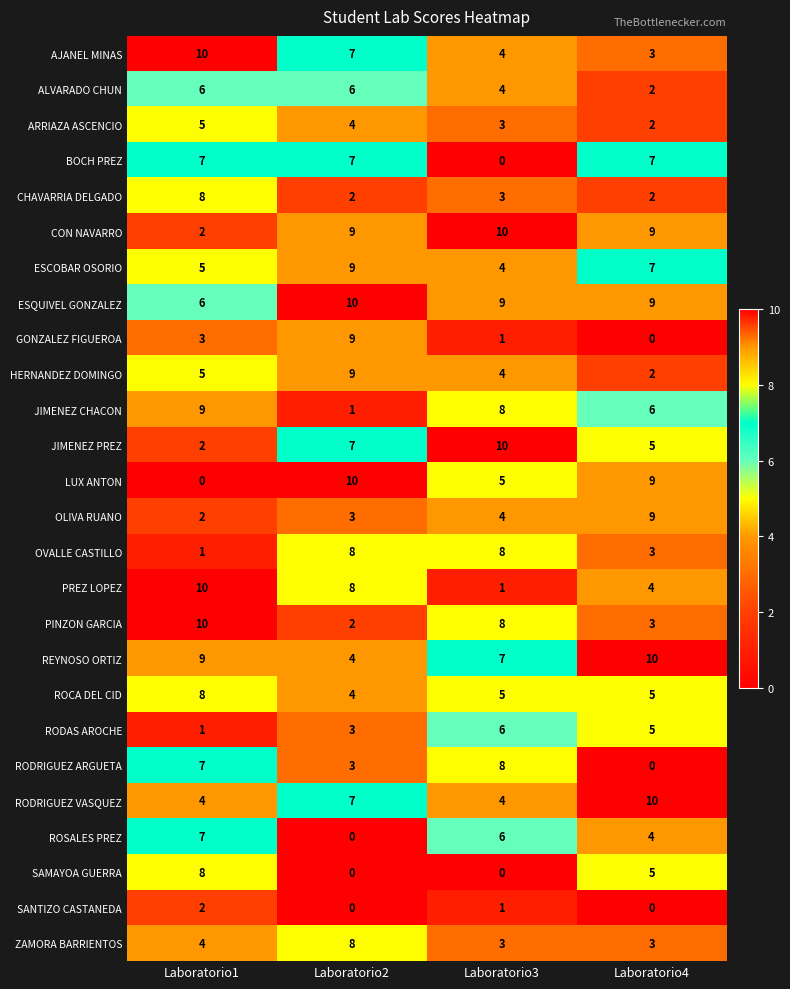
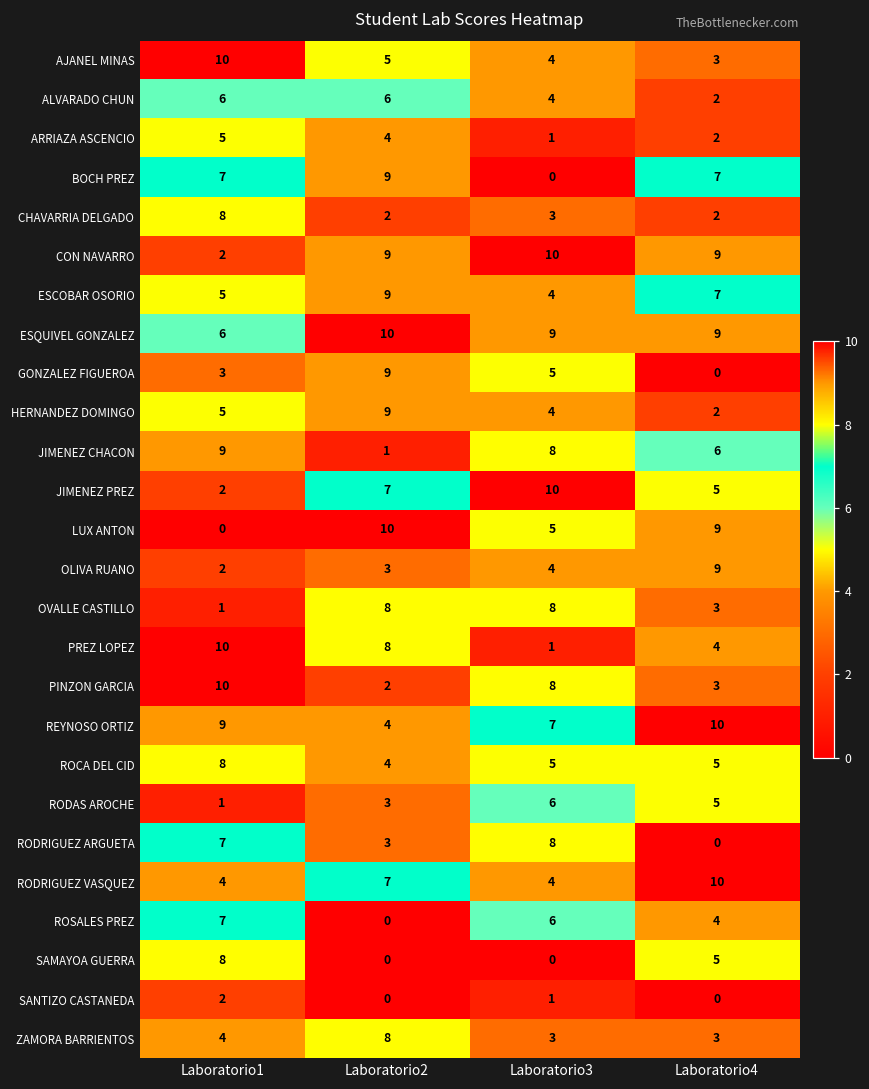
  {
    "AJANEL MINAS": {
      "Laboratorio1": 10,
-     "Laboratorio2": 7,
+     "Laboratorio2": 5,
      "Laboratorio3": 4,
      "Laboratorio4": 3
    },
    "ALVARADO CHUN": {
      "Laboratorio1": 6,
      "Laboratorio2": 6,
      "Laboratorio3": 4,
      "Laboratorio4": 2
    },
    "ARRIAZA ASCENCIO": {
      "Laboratorio1": 5,
      "Laboratorio2": 4,
-     "Laboratorio3": 3,
+     "Laboratorio3": 1,
      "Laboratorio4": 2
    },
    "BOCH PREZ": {
      "Laboratorio1": 7,
-     "Laboratorio2": 7,
+     "Laboratorio2": 9,
      "Laboratorio3": 0,
      "Laboratorio4": 7
    },
    "CHAVARRIA DELGADO": {
      "Laboratorio1": 8,
      "Laboratorio2": 2,
      "Laboratorio3": 3,
      "Laboratorio4": 2
    },
    "CON NAVARRO": {
      "Laboratorio1": 2,
      "Laboratorio2": 9,
      "Laboratorio3": 10,
      "Laboratorio4": 9
    },
    "ESCOBAR OSORIO": {
      "Laboratorio1": 5,
      "Laboratorio2": 9,
      "Laboratorio3": 4,
      "Laboratorio4": 7
    },
    "ESQUIVEL GONZALEZ": {
      "Laboratorio1": 6,
      "Laboratorio2": 10,
      "Laboratorio3": 9,
      "Laboratorio4": 9
    },
    "GONZALEZ FIGUEROA": {
      "Laboratorio1": 3,
      "Laboratorio2": 9,
-     "Laboratorio3": 1,
+     "Laboratorio3": 5,
      "Laboratorio4": 0
    },
    "HERNANDEZ DOMINGO": {
      "Laboratorio1": 5,
      "Laboratorio2": 9,
      "Laboratorio3": 4,
      "Laboratorio4": 2
    },
    "JIMENEZ CHACON": {
      "Laboratorio1": 9,
      "Laboratorio2": 1,
      "Laboratorio3": 8,
      "Laboratorio4": 6
    },
    "JIMENEZ PREZ": {
      "Laboratorio1": 2,
      "Laboratorio2": 7,
      "Laboratorio3": 10,
      "Laboratorio4": 5
    },
    "LUX ANTON": {
      "Laboratorio1": 0,
      "Laboratorio2": 10,
      "Laboratorio3": 5,
      "Laboratorio4": 9
    },
    "OLIVA RUANO": {
      "Laboratorio1": 2,
      "Laboratorio2": 3,
      "Laboratorio3": 4,
      "Laboratorio4": 9
    },
    "OVALLE CASTILLO": {
      "Laboratorio1": 1,
      "Laboratorio2": 8,
      "Laboratorio3": 8,
      "Laboratorio4": 3
    },
    "PREZ LOPEZ": {
      "Laboratorio1": 10,
      "Laboratorio2": 8,
      "Laboratorio3": 1,
      "Laboratorio4": 4
    },
    "PINZON GARCIA": {
      "Laboratorio1": 10,
      "Laboratorio2": 2,
      "Laboratorio3": 8,
      "Laboratorio4": 3
    },
    "REYNOSO ORTIZ": {
      "Laboratorio1": 9,
      "Laboratorio2": 4,
      "Laboratorio3": 7,
      "Laboratorio4": 10
    },
    "ROCA DEL CID": {
      "Laboratorio1": 8,
      "Laboratorio2": 4,
      "Laboratorio3": 5,
      "Laboratorio4": 5
    },
    "RODAS AROCHE": {
      "Laboratorio1": 1,
      "Laboratorio2": 3,
      "Laboratorio3": 6,
      "Laboratorio4": 5
    },
    "RODRIGUEZ ARGUETA": {
      "Laboratorio1": 7,
      "Laboratorio2": 3,
      "Laboratorio3": 8,
      "Laboratorio4": 0
    },
    "RODRIGUEZ VASQUEZ": {
      "Laboratorio1": 4,
      "Laboratorio2": 7,
      "Laboratorio3": 4,
      "Laboratorio4": 10
    },
    "ROSALES PREZ": {
      "Laboratorio1": 7,
      "Laboratorio2": 0,
      "Laboratorio3": 6,
      "Laboratorio4": 4
    },
    "SAMAYOA GUERRA": {
      "Laboratorio1": 8,
      "Laboratorio2": 0,
      "Laboratorio3": 0,
      "Laboratorio4": 5
    },
    "SANTIZO CASTANEDA": {
      "Laboratorio1": 2,
      "Laboratorio2": 0,
      "Laboratorio3": 1,
      "Laboratorio4": 0
    },
    "ZAMORA BARRIENTOS": {
      "Laboratorio1": 4,
      "Laboratorio2": 8,
      "Laboratorio3": 3,
      "Laboratorio4": 3
    }
  }
